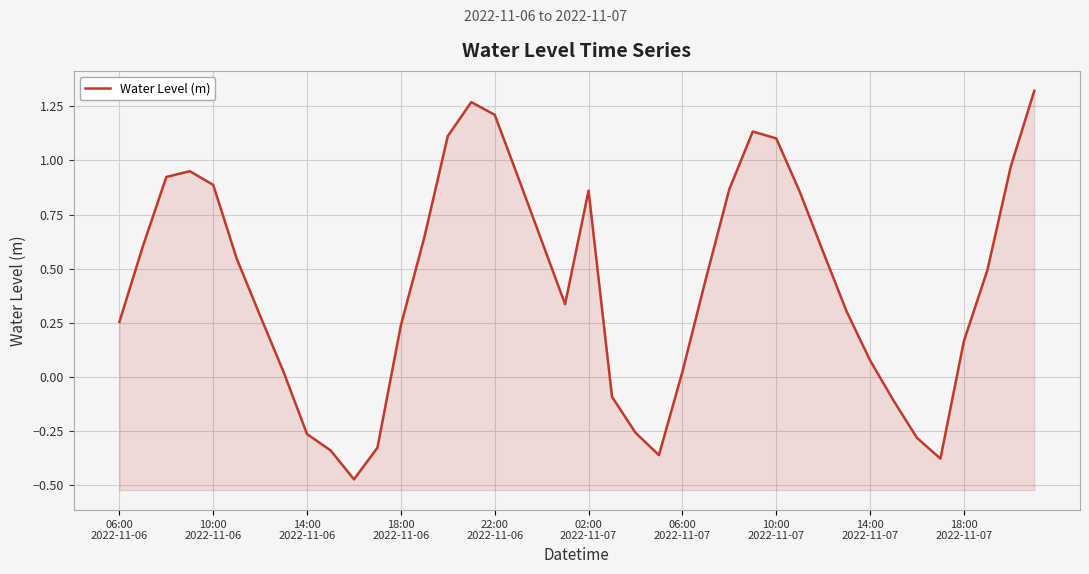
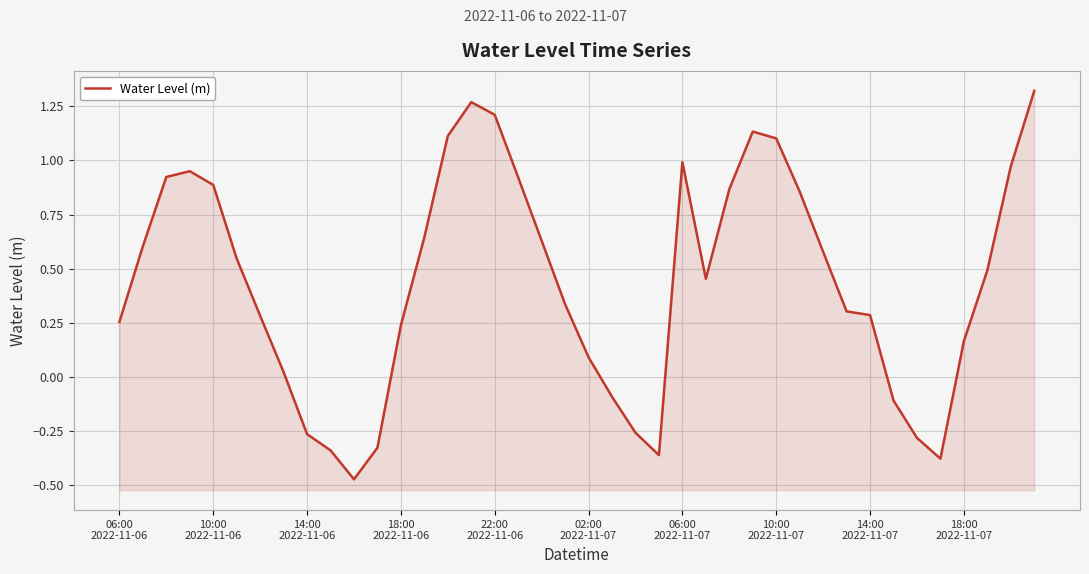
  {
    "06:00 2022-11-06": 0.26,
    "10:00 2022-11-06": 0.89,
    "14:00 2022-11-06": -0.26,
    "18:00 2022-11-06": 0.24,
    "22:00 2022-11-06": 1.21,
-   "02:00 2022-11-07": 0.86,
-   "06:00 2022-11-07": 0.02,
+   "02:00 2022-11-07": 0.09,
+   "06:00 2022-11-07": 0.99,
    "10:00 2022-11-07": 1.10,
-   "14:00 2022-11-07": 0.08,
+   "14:00 2022-11-07": 0.29,
    "18:00 2022-11-07": 0.17
  }
